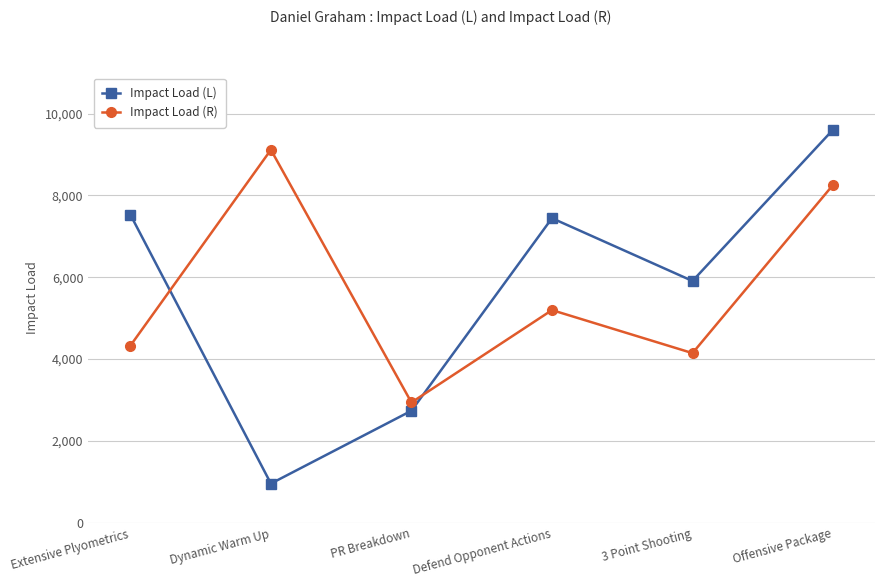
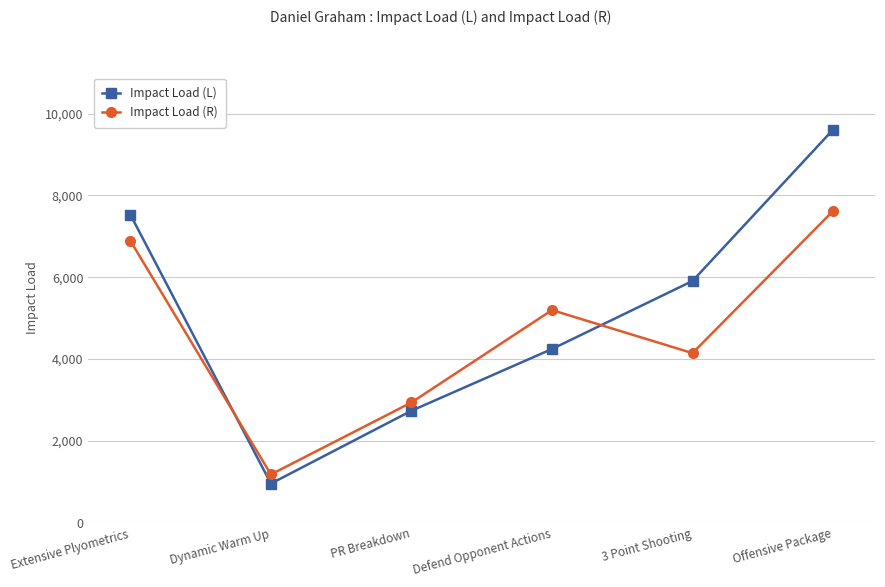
  {
    "Impact Load (L)": {
      "Extensive Plyometrics": "7,500",
      "Dynamic Warm Up": "1,000",
      "PR Breakdown": "2,700",
-     "Defend Opponent Actions": "7,400",
+     "Defend Opponent Actions": "4,200",
      "3 Point Shooting": "5,900",
      "Offensive Package": "9,600"
    },
    "Impact Load (R)": {
-     "Extensive Plyometrics": "4,300",
-     "Dynamic Warm Up": "9,100",
+     "Extensive Plyometrics": "6,900",
+     "Dynamic Warm Up": "1,200",
      "PR Breakdown": "2,900",
      "Defend Opponent Actions": "5,200",
      "3 Point Shooting": "4,100",
-     "Offensive Package": "8,300"
+     "Offensive Package": "7,600"
    }
  }
